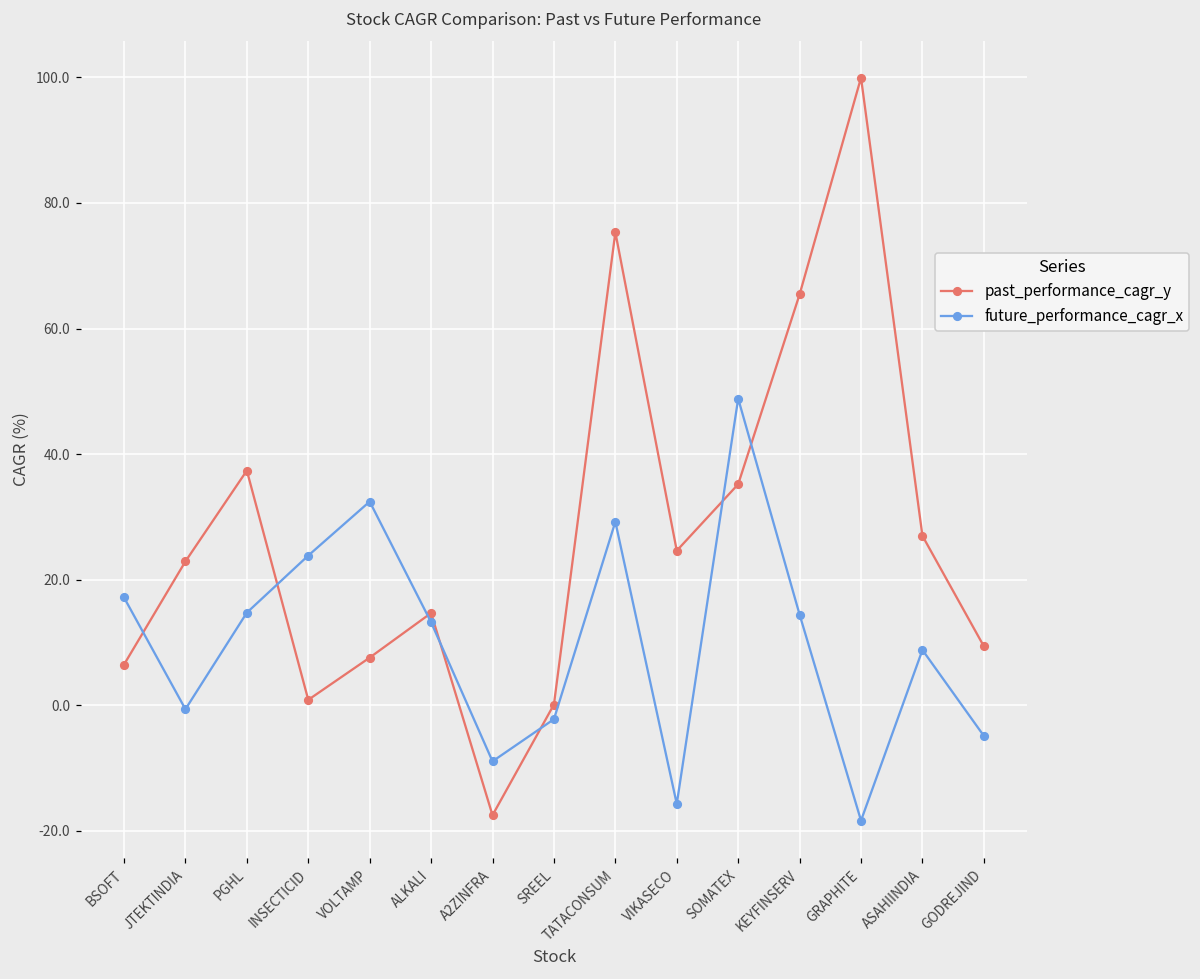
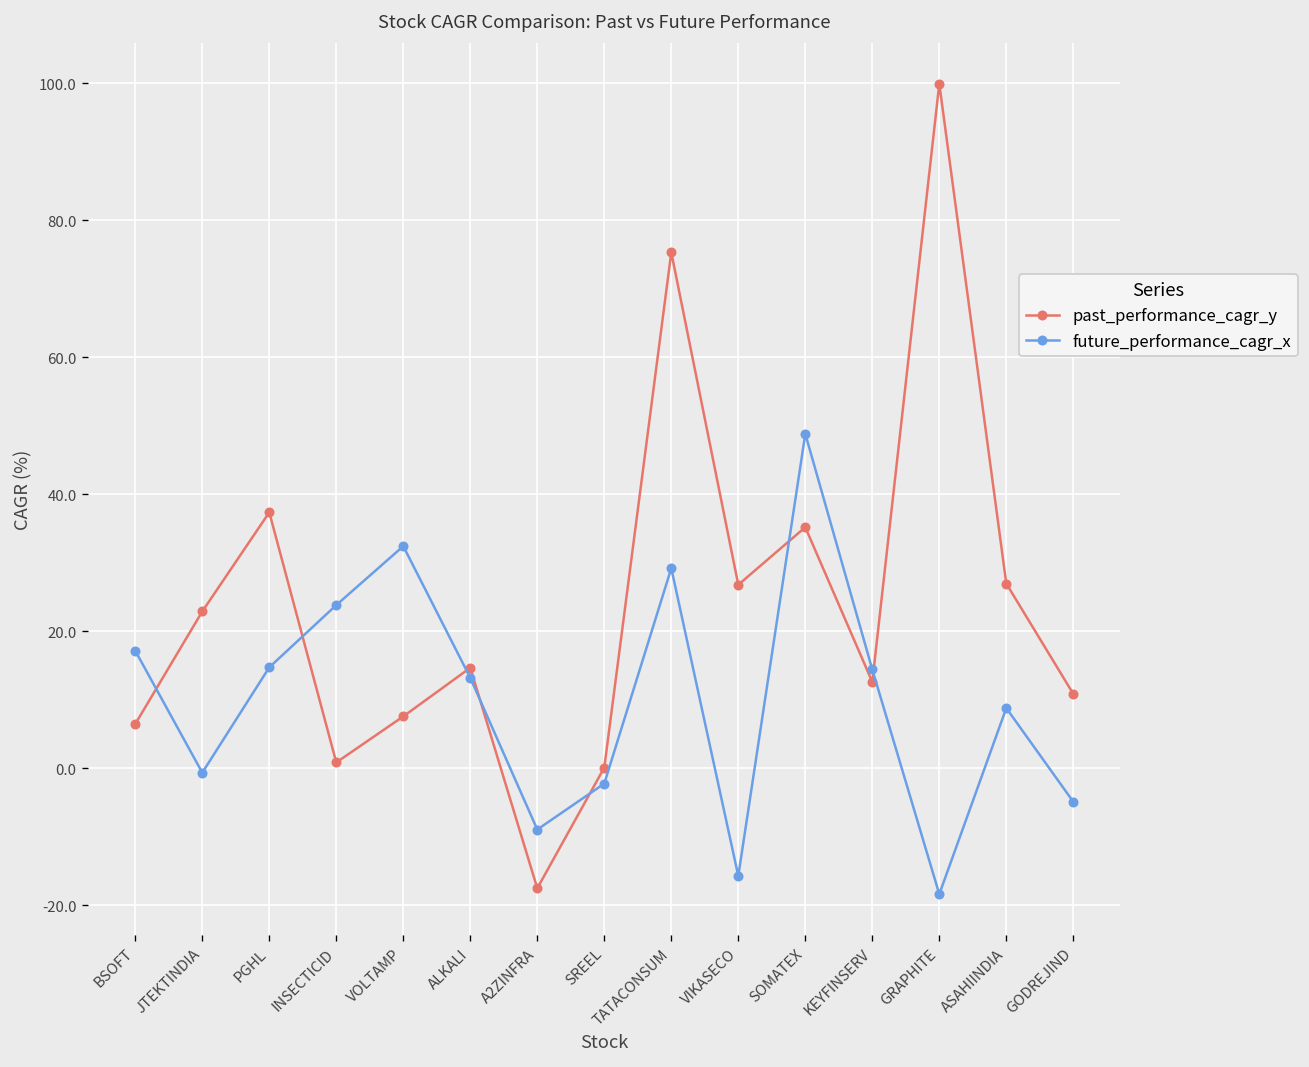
  {
    "past_performance_cagr_y": {
      "BSOFT": 6,
      "JTEKTINDIA": 23,
      "PGHL": 37,
      "INSECTICID": 1,
      "VOLTAMP": 8,
      "ALKALI": 15,
      "A2ZINFRA": -18,
      "SREEL": 0,
      "TATACONSUM": 75,
-     "VIKASECO": 25,
+     "VIKASECO": 27,
      "SOMATEX": 35,
-     "KEYFINSERV": 65,
+     "KEYFINSERV": 13,
      "GRAPHITE": 100,
      "ASAHIINDIA": 27,
-     "GODREJIND": 9
+     "GODREJIND": 11
    },
    "future_performance_cagr_x": {
      "BSOFT": 17,
      "JTEKTINDIA": -1,
      "PGHL": 15,
      "INSECTICID": 24,
      "VOLTAMP": 32,
      "ALKALI": 13,
      "A2ZINFRA": -9,
      "SREEL": -2,
      "TATACONSUM": 29,
      "VIKASECO": -16,
      "SOMATEX": 49,
      "KEYFINSERV": 14,
      "GRAPHITE": -18,
      "ASAHIINDIA": 9,
      "GODREJIND": -5
    }
  }
